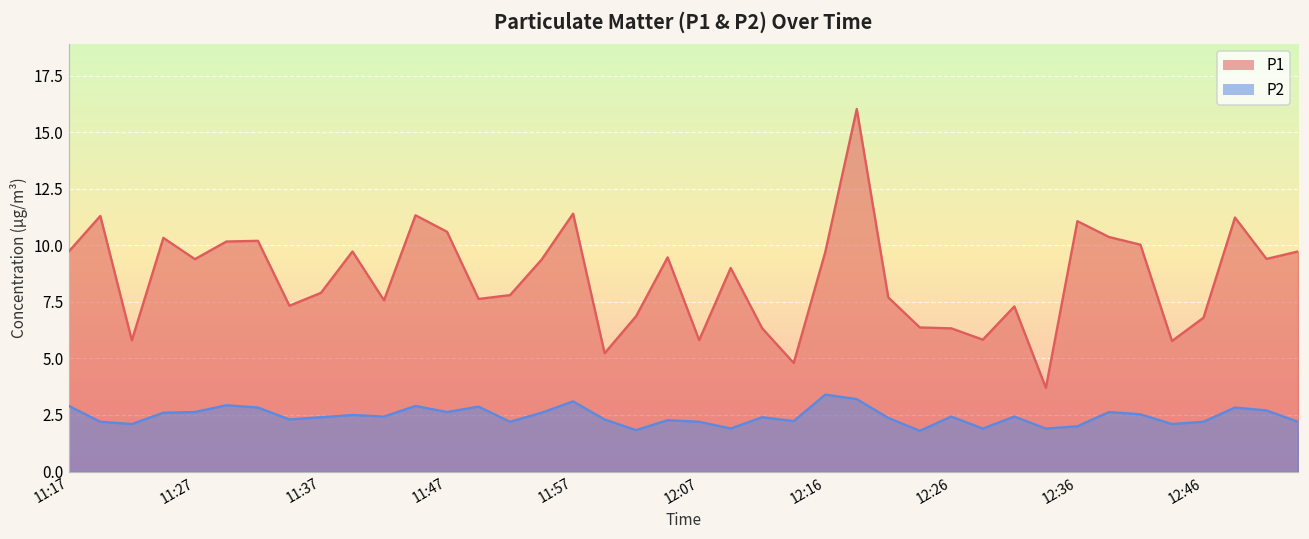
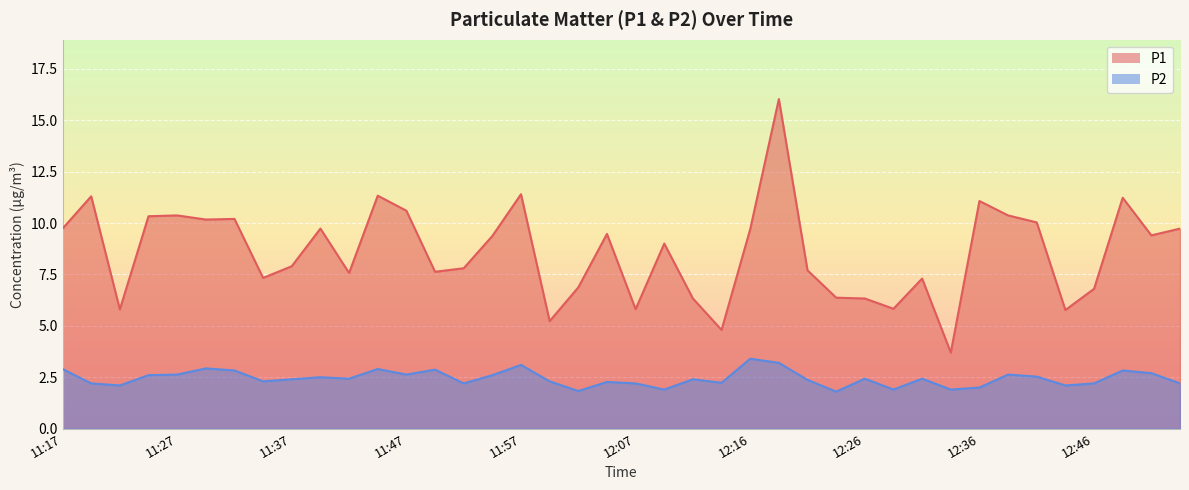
  {
    "P1": {
      "11:17": 9.7,
-     "11:27": 9.4,
+     "11:27": 10.4,
      "11:37": 7.9,
      "11:47": 10.6,
      "11:57": 11.4,
      "12:07": 5.8,
      "12:16": 9.7,
      "12:26": 6.3,
      "12:36": 11.1,
      "12:46": 6.8
    },
    "P2": {
      "11:17": 2.9,
      "11:27": 2.6,
      "11:37": 2.4,
      "11:47": 2.6,
      "11:57": 3.1,
      "12:07": 2.2,
      "12:16": 3.4,
      "12:26": 2.4,
      "12:36": 2.0,
      "12:46": 2.2
    }
  }
